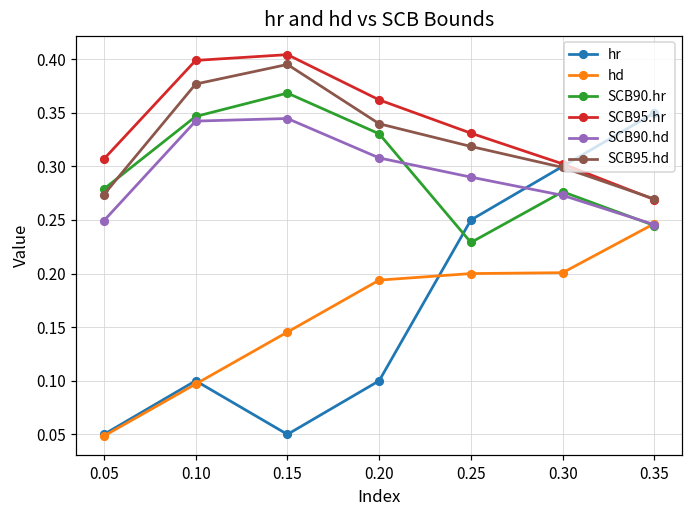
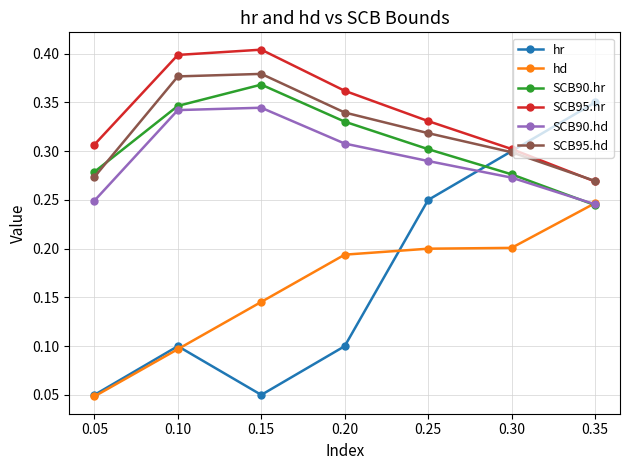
  {
    "hr": {
      "0.10": 0.10,
      "0.15": 0.05,
      "0.20": 0.10,
      "0.25": 0.25
    },
    "hd": {
      "0.10": 0.10,
      "0.15": 0.15,
      "0.20": 0.19,
      "0.25": 0.20,
      "0.30": 0.20
    },
    "SCB90.hr": {
      "0.05": 0.28,
      "0.10": 0.35,
      "0.15": 0.37,
      "0.20": 0.33,
-     "0.25": 0.23,
+     "0.25": 0.30,
      "0.30": 0.28
    },
    "SCB95.hr": {
      "0.05": 0.31,
      "0.10": 0.40,
      "0.15": 0.40,
      "0.20": 0.36,
      "0.25": 0.33
    },
    "SCB90.hd": {
      "0.05": 0.25,
      "0.10": 0.34,
      "0.15": 0.34,
      "0.20": 0.31,
      "0.25": 0.29,
      "0.30": 0.27
    },
    "SCB95.hd": {
      "0.05": 0.27,
      "0.10": 0.38,
-     "0.15": 0.40,
+     "0.15": 0.38,
      "0.20": 0.34,
      "0.25": 0.32
    }
  }
